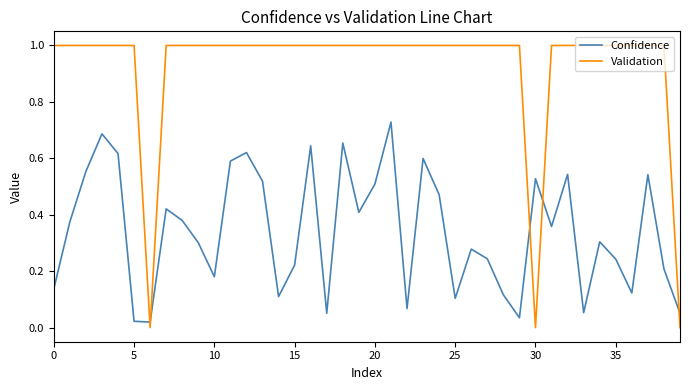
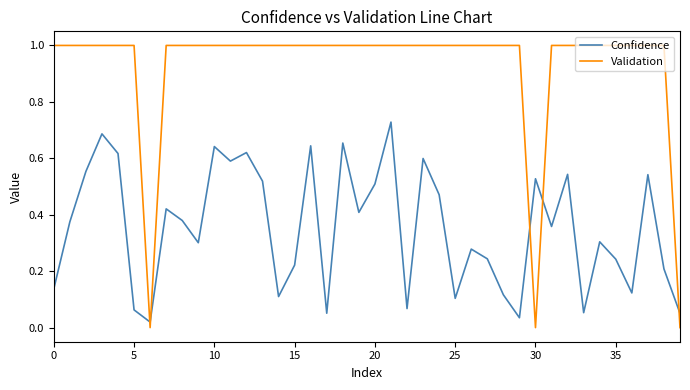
  {
    "Confidence": {
      "0": 0.14,
-     "5": 0.02,
-     "10": 0.18,
+     "5": 0.06,
+     "10": 0.64,
      "15": 0.22,
      "20": 0.51,
      "25": 0.10,
      "30": 0.53,
      "35": 0.24
    },
    "Validation": {
      "0": 1.00,
      "5": 1.00,
      "10": 1.00,
      "15": 1.00,
      "20": 1.00,
      "25": 1.00,
      "30": 0.00
    }
  }
